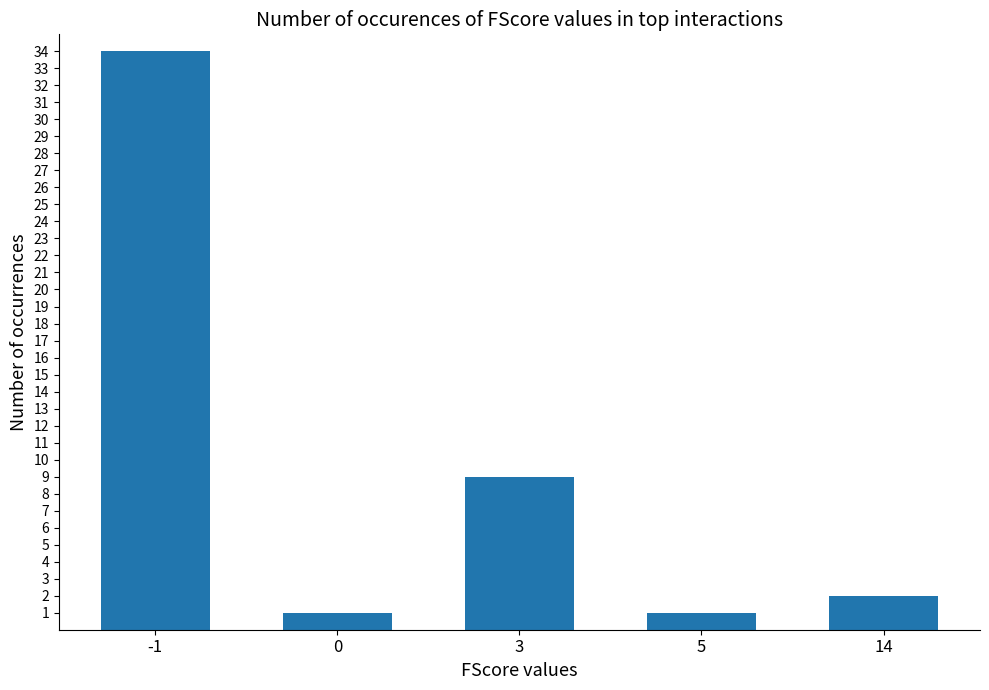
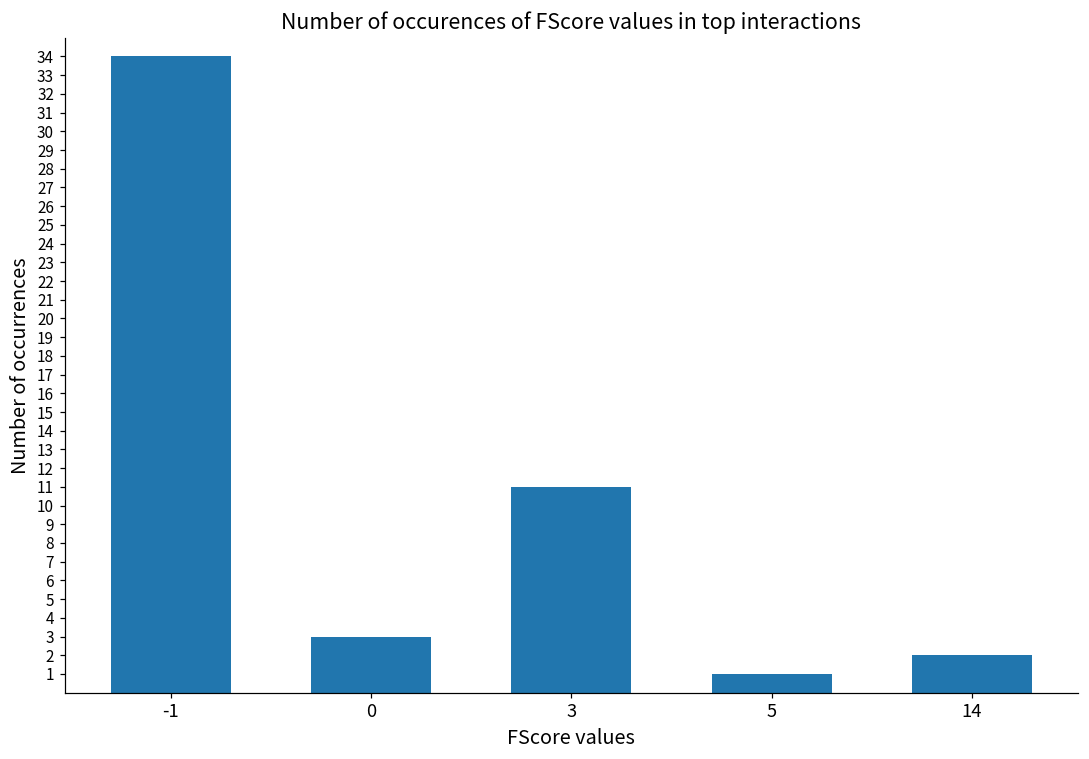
  {
    "-1": 34,
-   "0": 1,
-   "3": 9,
+   "0": 3,
+   "3": 11,
    "5": 1,
    "14": 2
  }
